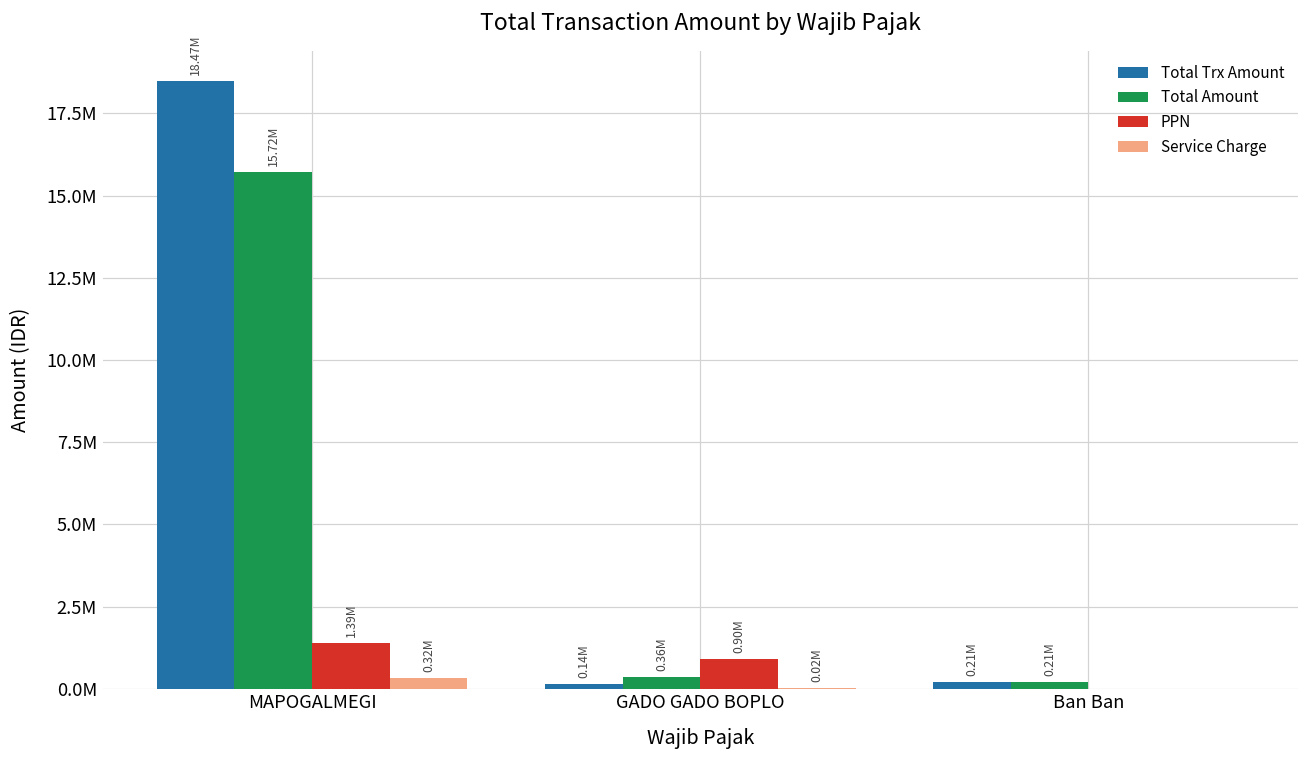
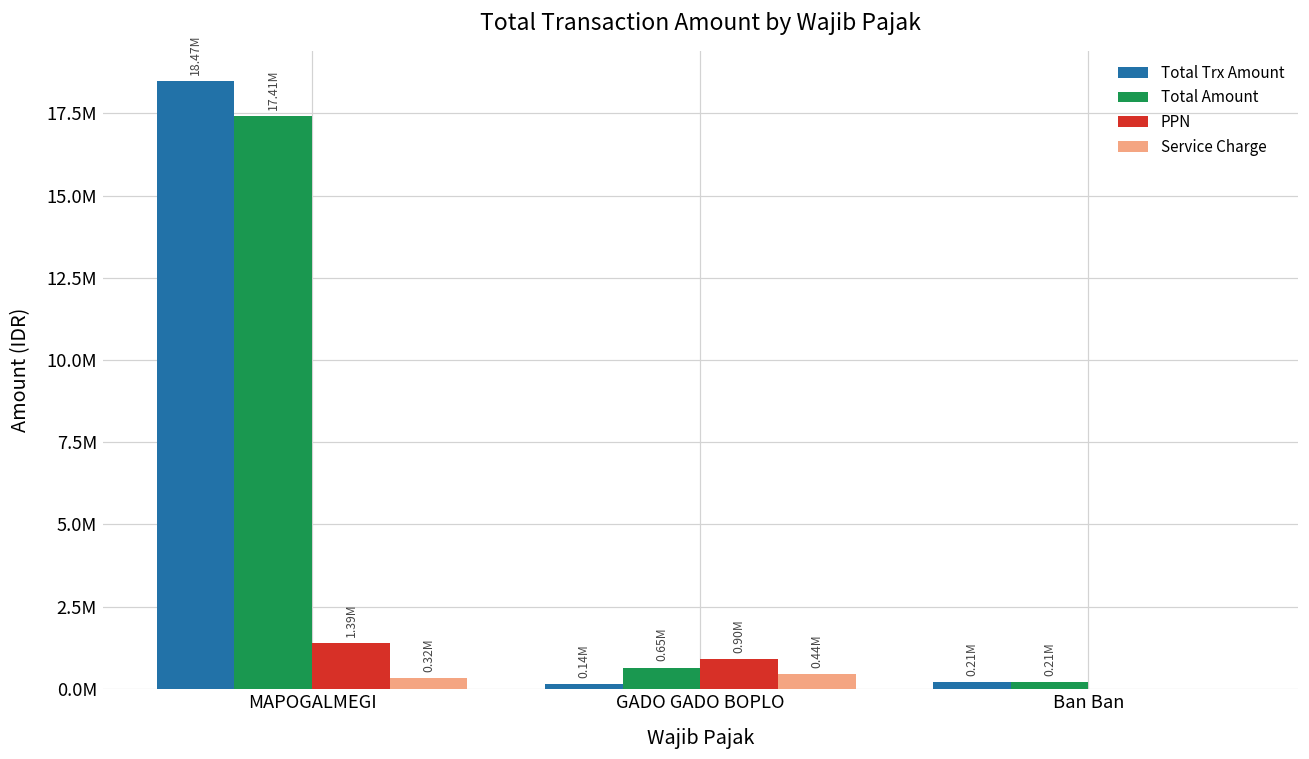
  {
    "Total Trx Amount": {
      "MAPOGALMEGI": "18.47M",
      "GADO GADO BOPLO": "0.14M",
      "Ban Ban": "0.21M"
    },
    "Total Amount": {
-     "MAPOGALMEGI": "15.72M",
-     "GADO GADO BOPLO": "0.36M",
+     "MAPOGALMEGI": "17.41M",
+     "GADO GADO BOPLO": "0.65M",
      "Ban Ban": "0.21M"
    },
    "PPN": {
      "MAPOGALMEGI": "1.39M",
      "GADO GADO BOPLO": "0.90M"
    },
    "Service Charge": {
      "MAPOGALMEGI": "0.32M",
-     "GADO GADO BOPLO": "0.02M"
+     "GADO GADO BOPLO": "0.44M"
    }
  }
